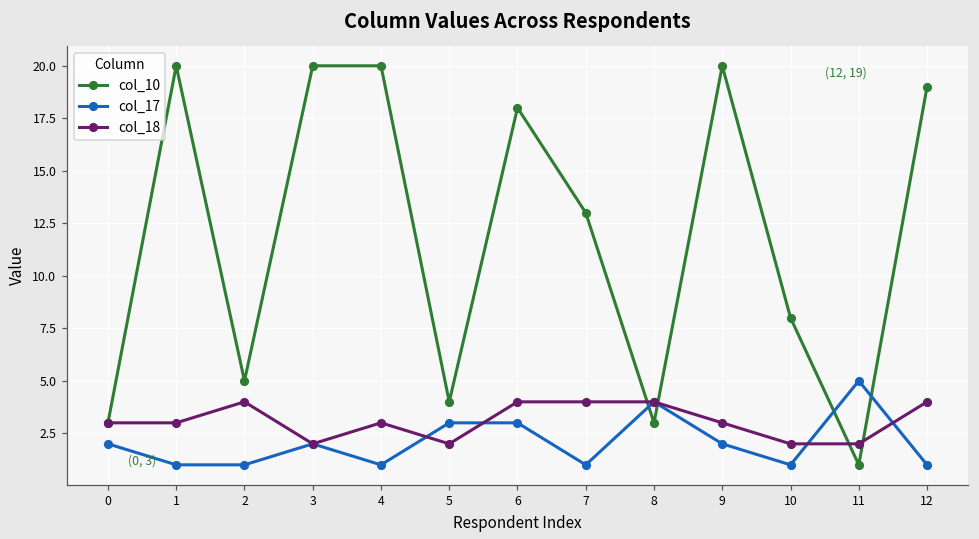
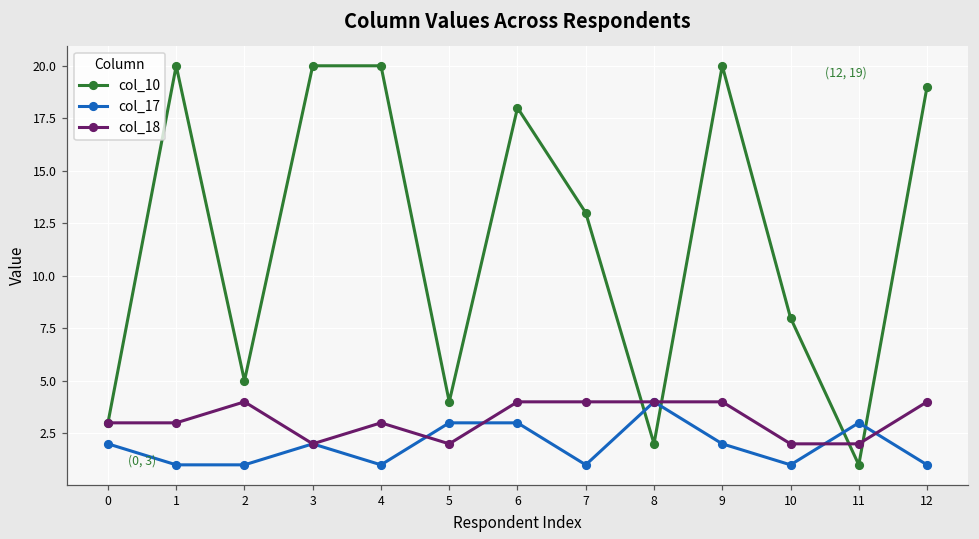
  {
    "col_10": {
      "1": 20,
      "2": 5,
      "3": 20,
      "4": 20,
      "5": 4,
      "6": 18,
      "7": 13,
-     "8": 3,
+     "8": 2,
      "9": 20,
      "10": 8,
      "11": 1,
      "12": 19
    },
    "col_17": {
      "0": 2,
      "2": 1,
      "4": 1,
      "5": 3,
      "6": 3,
      "7": 1,
      "9": 2,
      "10": 1,
-     "11": 5,
+     "11": 3,
      "12": 1
    },
    "col_18": {
      "1": 3,
      "2": 4,
      "4": 3,
      "5": 2,
      "6": 4,
      "7": 4,
-     "9": 3,
+     "9": 4,
      "10": 2,
      "11": 2,
      "12": 4
    }
  }
